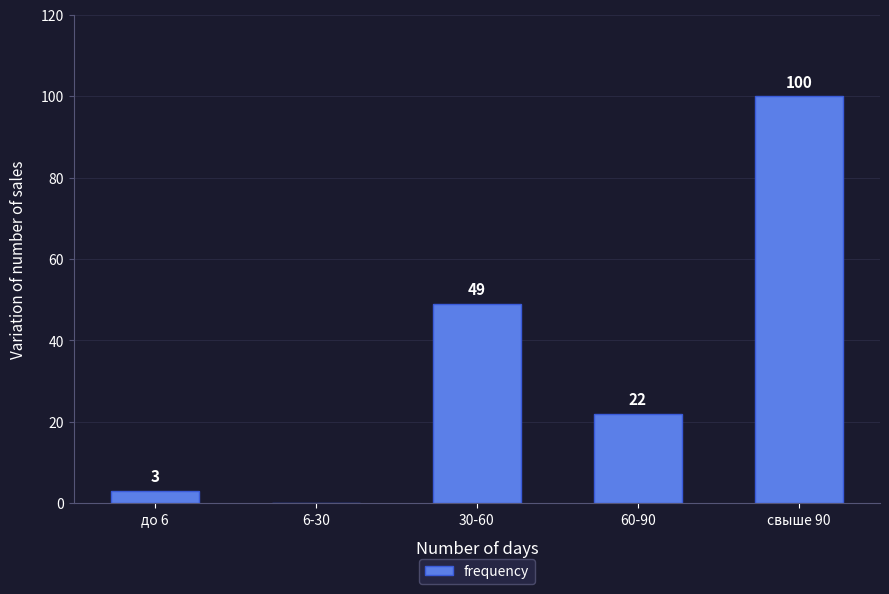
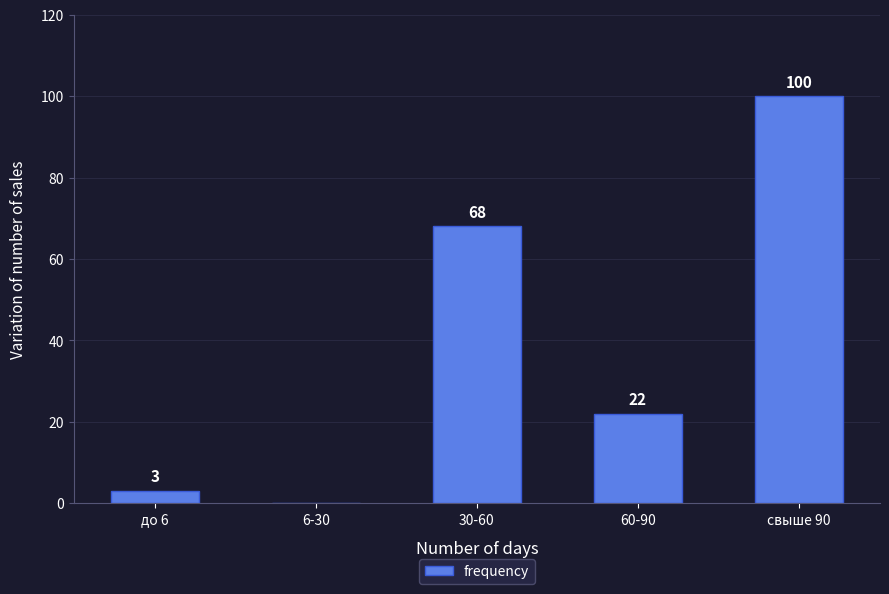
  {
    "до 6": 3,
-   "30-60": 49,
+   "30-60": 68,
    "60-90": 22,
    "свыше 90": 100
  }
